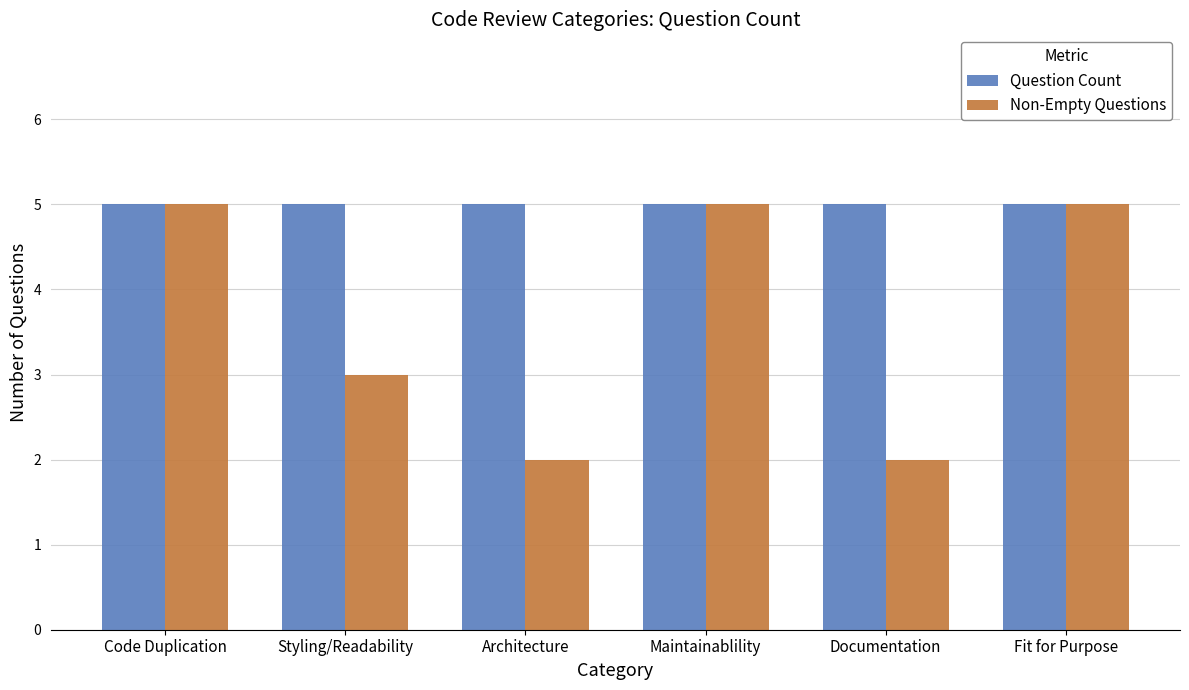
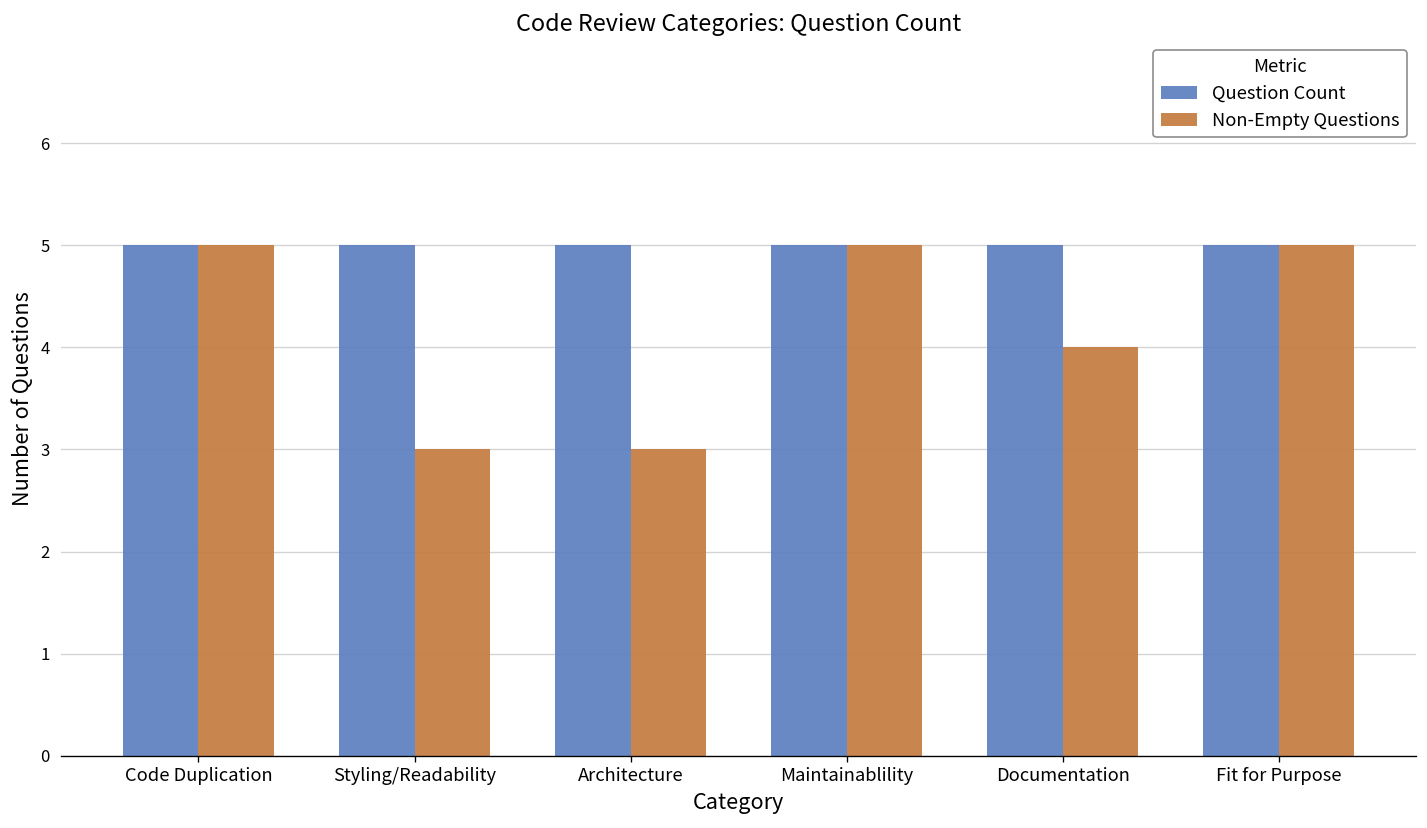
  {
    "Question Count": {
      "Code Duplication": 5,
      "Styling/Readability": 5,
      "Architecture": 5,
      "Maintainablility": 5,
      "Documentation": 5,
      "Fit for Purpose": 5
    },
    "Non-Empty Questions": {
      "Code Duplication": 5,
      "Styling/Readability": 3,
-     "Architecture": 2,
+     "Architecture": 3,
      "Maintainablility": 5,
-     "Documentation": 2,
+     "Documentation": 4,
      "Fit for Purpose": 5
    }
  }
